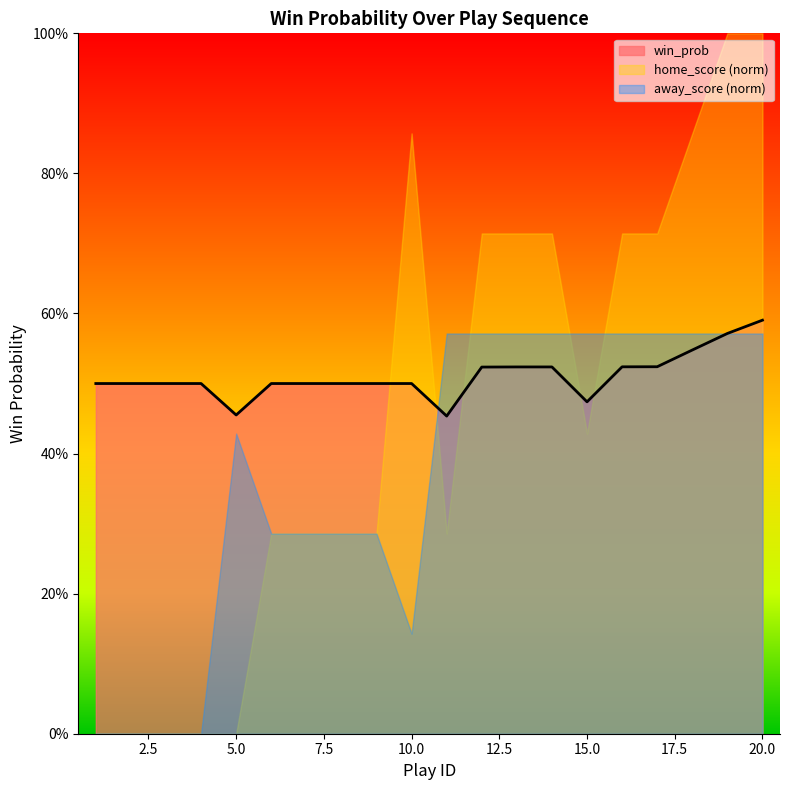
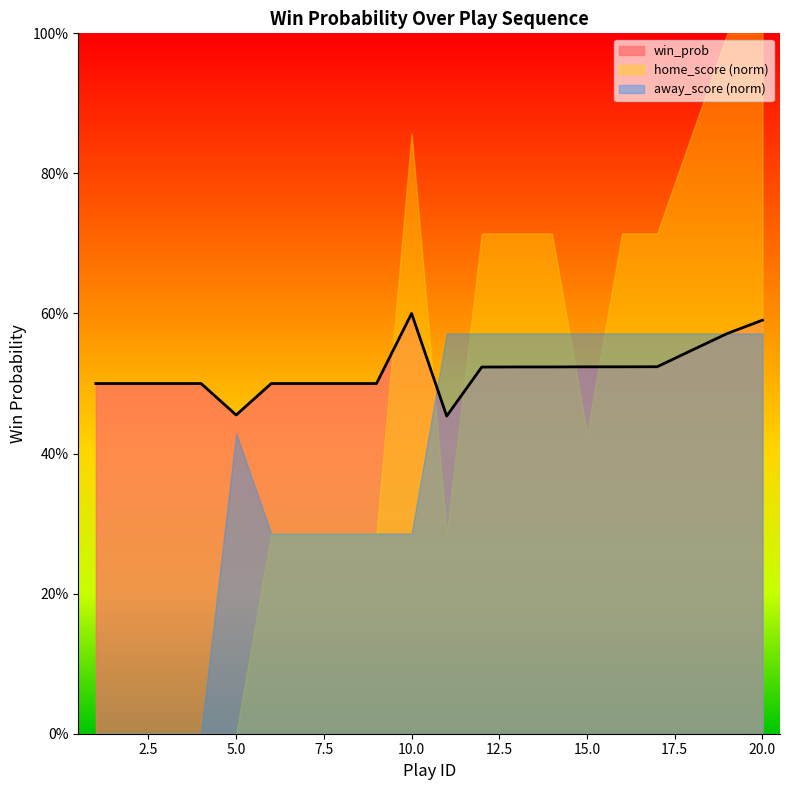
  {
    "win_prob": {
      "5.0": "46%",
-     "10.0": "50%",
-     "15.0": "47%",
+     "10.0": "60%",
+     "15.0": "52%",
      "20.0": "59%"
    },
    "home_score (norm)": {
      "5.0": "0%",
      "10.0": "86%",
      "15.0": "43%",
      "20.0": "100%"
    },
    "away_score (norm)": {
      "5.0": "43%",
-     "10.0": "14%",
+     "10.0": "29%",
      "15.0": "57%",
      "20.0": "57%"
    }
  }
